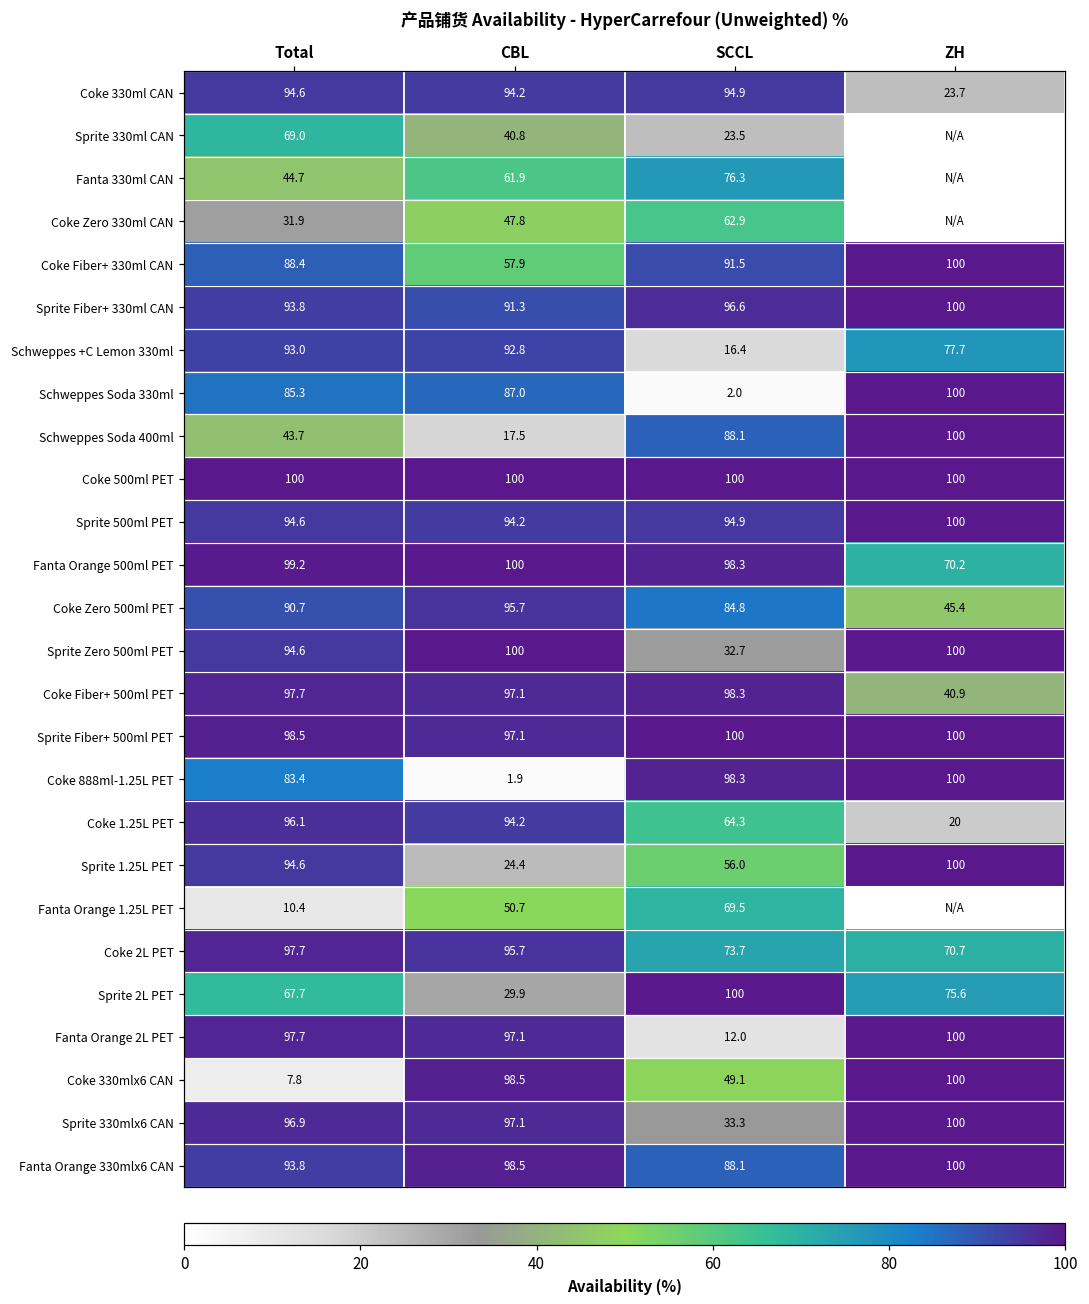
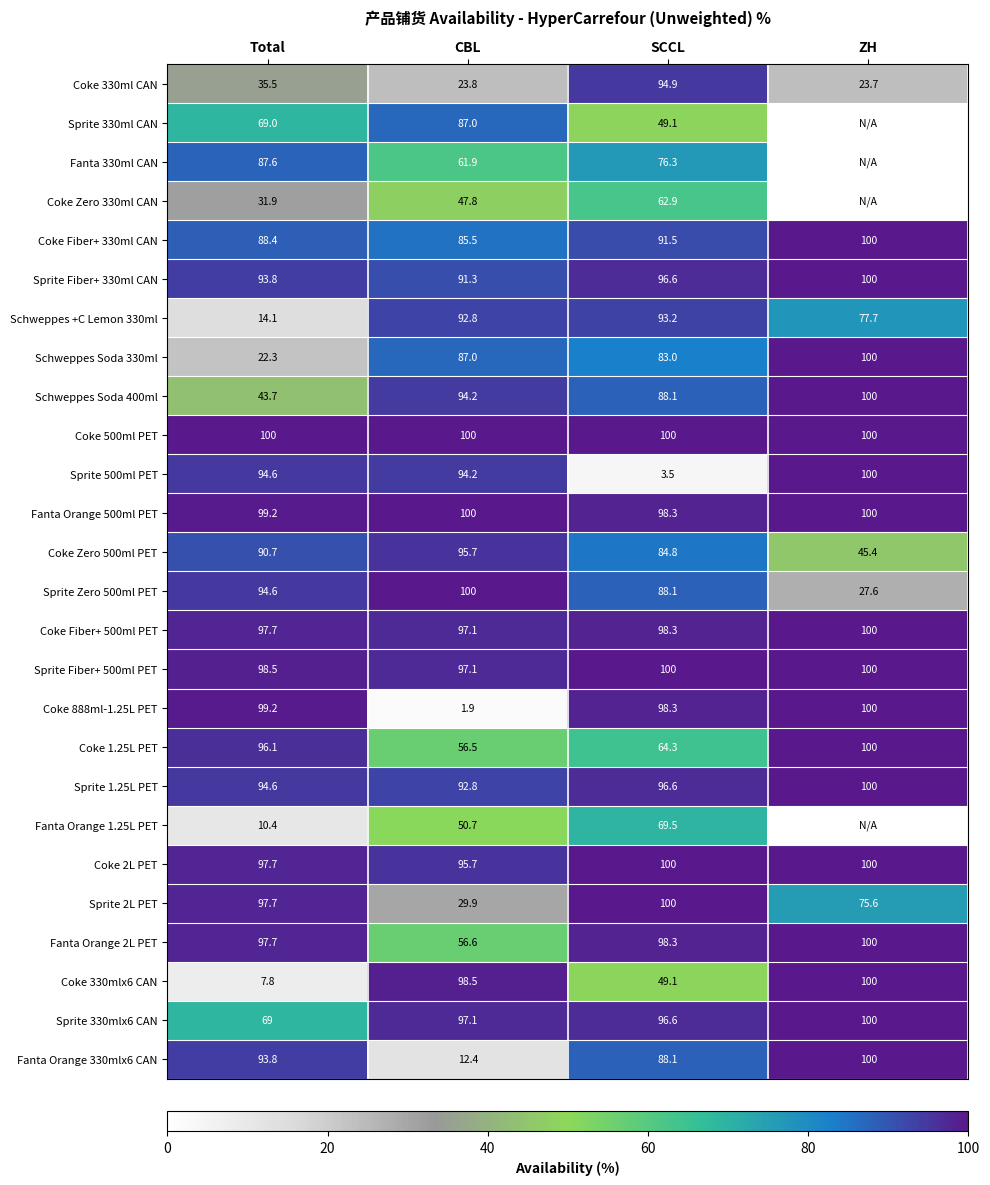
  {
    "Coke 330ml CAN": {
-     "Total": 94.6,
-     "CBL": 94.2,
+     "Total": 35.5,
+     "CBL": 23.8,
      "SCCL": 94.9,
      "ZH": 23.7
    },
    "Sprite 330ml CAN": {
      "Total": 69.0,
-     "CBL": 40.8,
-     "SCCL": 23.5
+     "CBL": 87.0,
+     "SCCL": 49.1
    },
    "Fanta 330ml CAN": {
-     "Total": 44.7,
+     "Total": 87.6,
      "CBL": 61.9,
      "SCCL": 76.3
    },
    "Coke Zero 330ml CAN": {
      "Total": 31.9,
      "CBL": 47.8,
      "SCCL": 62.9
    },
    "Coke Fiber+ 330ml CAN": {
      "Total": 88.4,
-     "CBL": 57.9,
+     "CBL": 85.5,
      "SCCL": 91.5,
      "ZH": 100
    },
    "Sprite Fiber+ 330ml CAN": {
      "Total": 93.8,
      "CBL": 91.3,
      "SCCL": 96.6,
      "ZH": 100
    },
    "Schweppes +C Lemon 330ml": {
-     "Total": 93.0,
+     "Total": 14.1,
      "CBL": 92.8,
-     "SCCL": 16.4,
+     "SCCL": 93.2,
      "ZH": 77.7
    },
    "Schweppes Soda 330ml": {
-     "Total": 85.3,
+     "Total": 22.3,
      "CBL": 87.0,
-     "SCCL": 2.0,
+     "SCCL": 83.0,
      "ZH": 100
    },
    "Schweppes Soda 400ml": {
      "Total": 43.7,
-     "CBL": 17.5,
+     "CBL": 94.2,
      "SCCL": 88.1,
      "ZH": 100
    },
    "Coke 500ml PET": {
      "Total": 100,
      "CBL": 100,
      "SCCL": 100,
      "ZH": 100
    },
    "Sprite 500ml PET": {
      "Total": 94.6,
      "CBL": 94.2,
-     "SCCL": 94.9,
+     "SCCL": 3.5,
      "ZH": 100
    },
    "Fanta Orange 500ml PET": {
      "Total": 99.2,
      "CBL": 100,
      "SCCL": 98.3,
-     "ZH": 70.2
+     "ZH": 100
    },
    "Coke Zero 500ml PET": {
      "Total": 90.7,
      "CBL": 95.7,
      "SCCL": 84.8,
      "ZH": 45.4
    },
    "Sprite Zero 500ml PET": {
      "Total": 94.6,
      "CBL": 100,
-     "SCCL": 32.7,
-     "ZH": 100
+     "SCCL": 88.1,
+     "ZH": 27.6
    },
    "Coke Fiber+ 500ml PET": {
      "Total": 97.7,
      "CBL": 97.1,
      "SCCL": 98.3,
-     "ZH": 40.9
+     "ZH": 100
    },
    "Sprite Fiber+ 500ml PET": {
      "Total": 98.5,
      "CBL": 97.1,
      "SCCL": 100,
      "ZH": 100
    },
    "Coke 888ml-1.25L PET": {
-     "Total": 83.4,
+     "Total": 99.2,
      "CBL": 1.9,
      "SCCL": 98.3,
      "ZH": 100
    },
    "Coke 1.25L PET": {
      "Total": 96.1,
-     "CBL": 94.2,
+     "CBL": 56.5,
      "SCCL": 64.3,
-     "ZH": 20
+     "ZH": 100
    },
    "Sprite 1.25L PET": {
      "Total": 94.6,
-     "CBL": 24.4,
-     "SCCL": 56.0,
+     "CBL": 92.8,
+     "SCCL": 96.6,
      "ZH": 100
    },
    "Fanta Orange 1.25L PET": {
      "Total": 10.4,
      "CBL": 50.7,
      "SCCL": 69.5
    },
    "Coke 2L PET": {
      "Total": 97.7,
      "CBL": 95.7,
-     "SCCL": 73.7,
-     "ZH": 70.7
+     "SCCL": 100,
+     "ZH": 100
    },
    "Sprite 2L PET": {
-     "Total": 67.7,
+     "Total": 97.7,
      "CBL": 29.9,
      "SCCL": 100,
      "ZH": 75.6
    },
    "Fanta Orange 2L PET": {
      "Total": 97.7,
-     "CBL": 97.1,
-     "SCCL": 12.0,
+     "CBL": 56.6,
+     "SCCL": 98.3,
      "ZH": 100
    },
    "Coke 330mlx6 CAN": {
      "Total": 7.8,
      "CBL": 98.5,
      "SCCL": 49.1,
      "ZH": 100
    },
    "Sprite 330mlx6 CAN": {
-     "Total": 96.9,
+     "Total": 69,
      "CBL": 97.1,
-     "SCCL": 33.3,
+     "SCCL": 96.6,
      "ZH": 100
    },
    "Fanta Orange 330mlx6 CAN": {
      "Total": 93.8,
-     "CBL": 98.5,
+     "CBL": 12.4,
      "SCCL": 88.1,
      "ZH": 100
    }
  }
